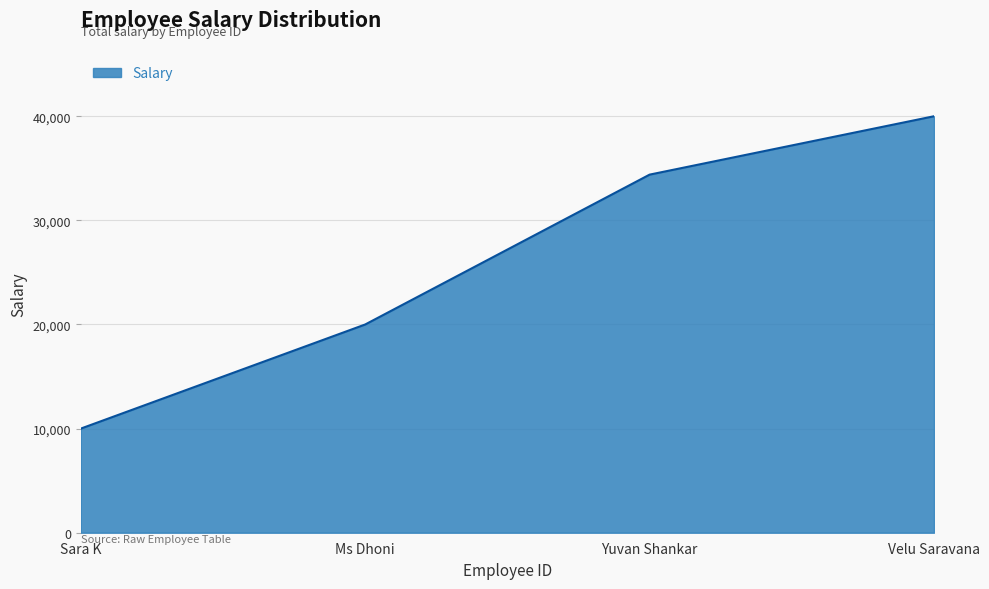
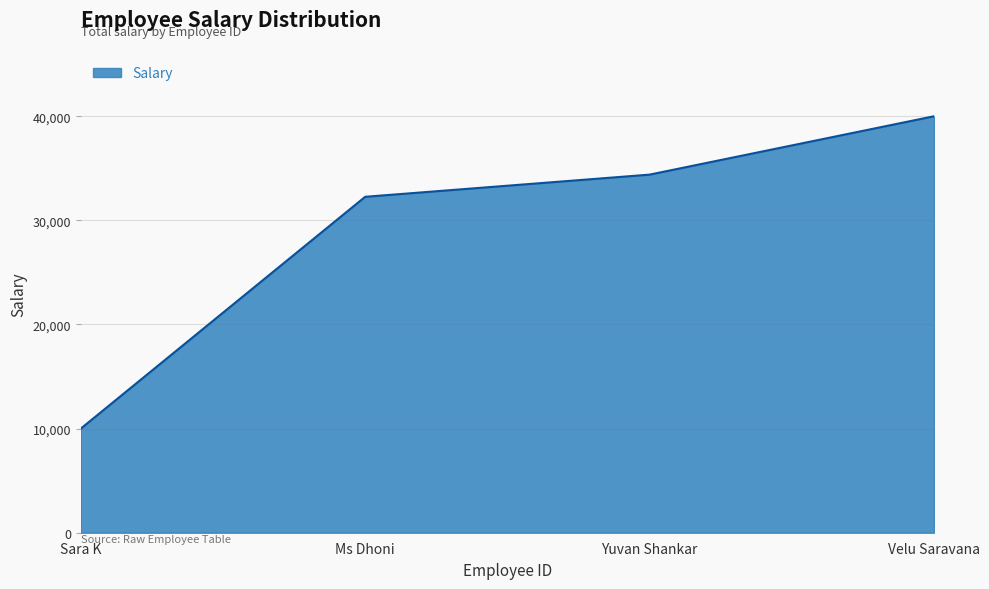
  {
    "Sara K": "10,000",
-   "Ms Dhoni": "20,000",
+   "Ms Dhoni": "32,300",
    "Yuvan Shankar": "34,400",
    "Velu Saravana": "40,000"
  }
